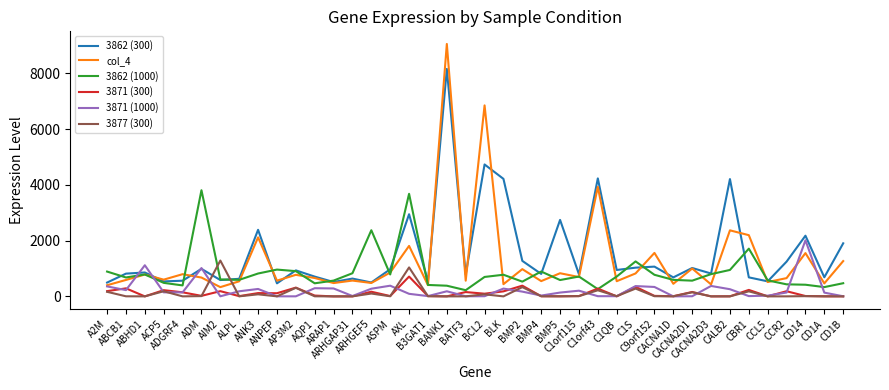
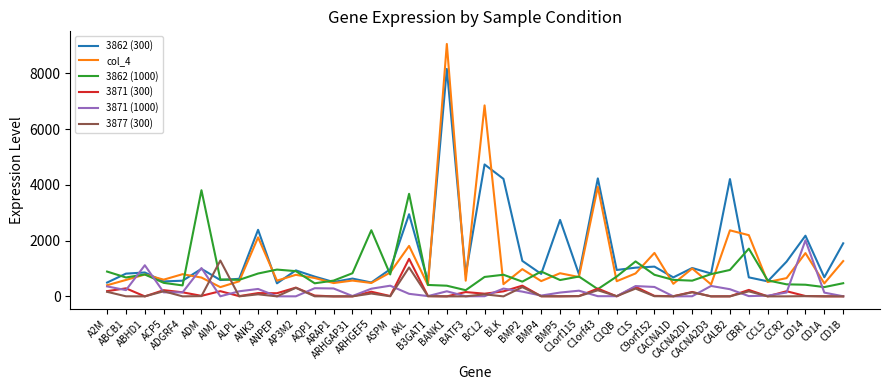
  {
    "3862 (300)": {
      "A2M": 500,
      "ABCB1": 800,
      "ADGRF4": 600,
      "ANK3": 2400,
      "ANPEP": 500,
      "ASPM": 1000,
      "AXL": 2900,
      "B3GAT1": 500,
      "BANK1": 8200,
      "BATF3": 800,
      "BCL2": 4700,
      "BLK": 4200,
      "BMP2": 1300,
      "BMP5": 2700,
      "C1orf43": 4200,
      "C1QB": 900,
      "C1S": 1000,
      "C9orf152": 1100,
      "CALB2": 4200,
      "CBR1": 700,
      "CCR2": 1200,
      "CD14": 2200,
      "CD1A": 700,
      "CD1B": 1900
    },
    "col_4": {
      "ADGRF4": 800,
      "ADM": 700,
      "AIM2": 300,
      "ANK3": 2100,
      "ANPEP": 600,
      "AP3M2": 800,
      "AXL": 1800,
      "BANK1": 9100,
      "BATF3": 600,
      "BCL2": 6800,
      "BLK": 400,
      "BMP2": 1000,
      "BMP4": 500,
      "BMP5": 800,
      "C1orf43": 3900,
      "C1QB": 500,
      "C1S": 800,
      "C9orf152": 1600,
      "CACNA1D": 500,
      "CALB2": 2400,
      "CBR1": 2200,
      "CCR2": 700,
      "CD14": 1600,
      "CD1A": 500,
      "CD1B": 1300
    },
    "3862 (1000)": {
      "A2M": 900,
      "ADGRF4": 400,
      "ADM": 3800,
      "ANK3": 800,
      "ANPEP": 1000,
      "AQP1": 500,
      "ARHGAP31": 800,
      "ARHGEF5": 2400,
      "AXL": 3700,
      "BANK1": 400,
      "BCL2": 700,
      "BLK": 800,
      "BMP2": 500,
      "BMP5": 600,
      "C1QB": 700,
      "C1S": 1300,
      "C9orf152": 800,
      "CACNA2D1": 600,
      "CALB2": 900,
      "CBR1": 1700,
      "CCR2": 400,
      "CD14": 400,
      "CD1A": 300,
      "CD1B": 500
    },
    "3871 (300)": {
      "AIM2": 200,
      "ANPEP": 100,
-     "AXL": 700,
+     "AXL": 1300,
      "BLK": 200
    },
    "3871 (1000)": {
      "ABHD1": 1100,
      "AIM2": 0,
      "ALPL": 200,
      "ANK3": 300,
      "AP3M2": 0,
      "AQP1": 300,
      "ARAP1": 300,
      "ARHGEF5": 300,
      "ASPM": 400,
      "AXL": 100,
      "BANK1": 200,
      "BLK": 300,
      "BMP2": 200,
      "BMP5": 100,
      "C1orf115": 200,
      "C1orf43": 0,
      "C9orf152": 300,
      "CACNA2D1": 0,
      "CALB2": 300,
      "CBR1": 0,
      "CD14": 2000,
      "CD1A": 100
    },
    "3877 (300)": {
      "ABCB1": 0,
      "ADGRF4": 0,
      "AIM2": 1300,
      "AXL": 1000,
      "BLK": 0,
      "CCR2": 0
    }
  }
